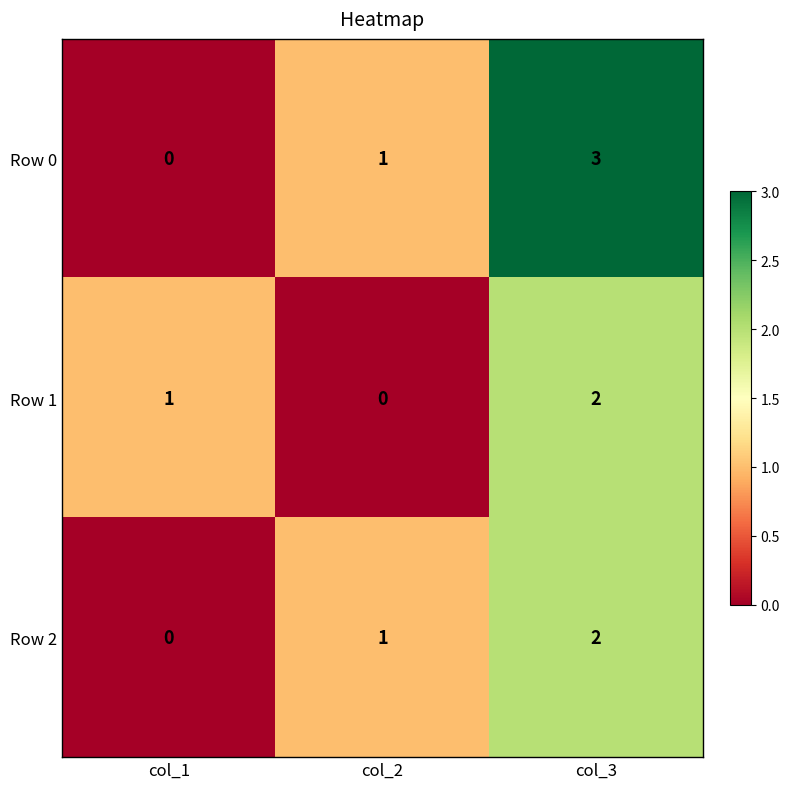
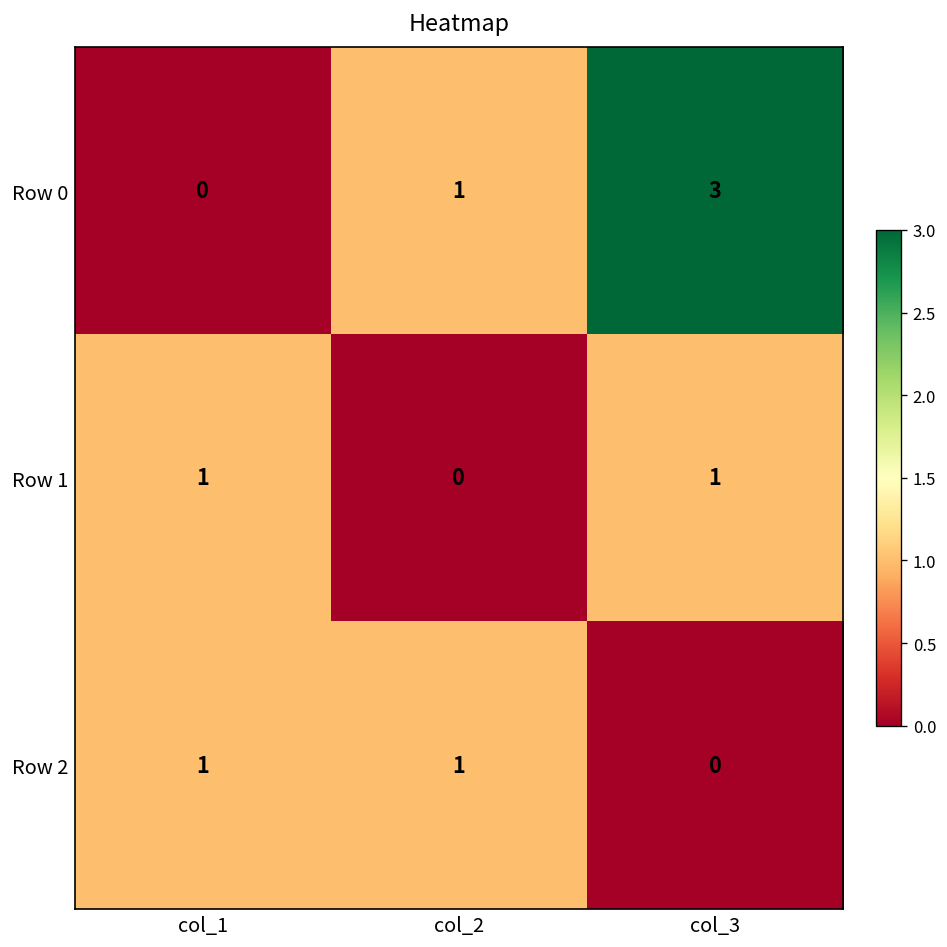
  {
    "Row 0": {
      "col_1": 0,
      "col_2": 1,
      "col_3": 3
    },
    "Row 1": {
      "col_1": 1,
      "col_2": 0,
-     "col_3": 2
+     "col_3": 1
    },
    "Row 2": {
-     "col_1": 0,
+     "col_1": 1,
      "col_2": 1,
-     "col_3": 2
+     "col_3": 0
    }
  }
